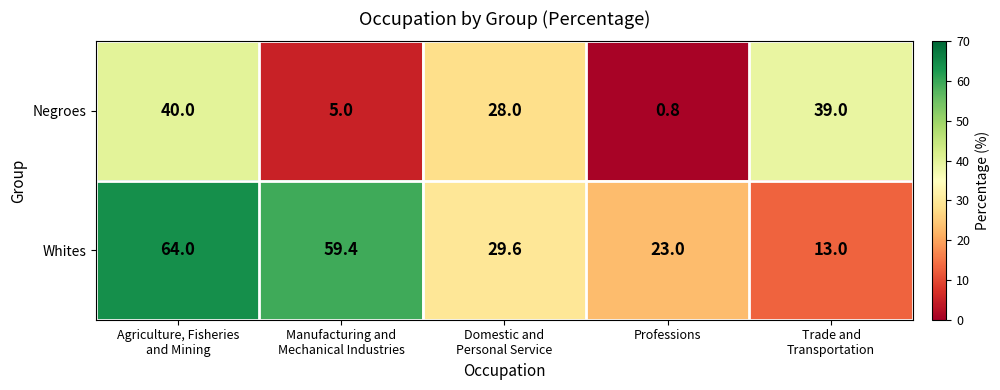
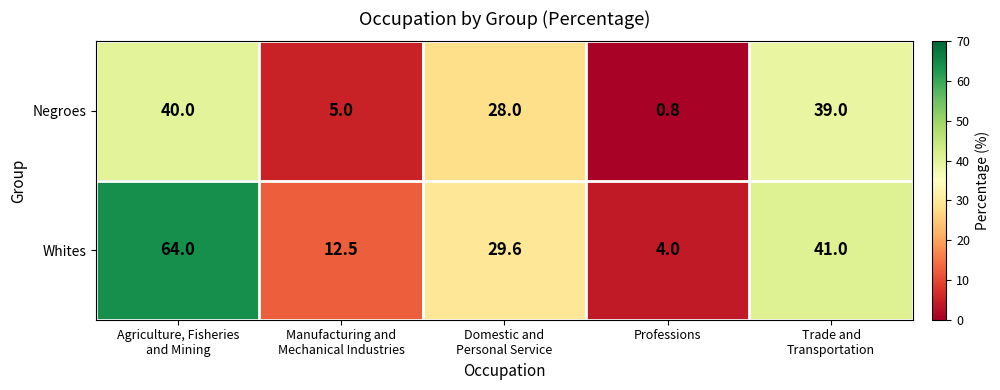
  {
    "Negroes": {
      "Agriculture, Fisheries and Mining": 40.0,
      "Manufacturing and Mechanical Industries": 5.0,
      "Domestic and Personal Service": 28.0,
      "Professions": 0.8,
      "Trade and Transportation": 39.0
    },
    "Whites": {
      "Agriculture, Fisheries and Mining": 64.0,
-     "Manufacturing and Mechanical Industries": 59.4,
+     "Manufacturing and Mechanical Industries": 12.5,
      "Domestic and Personal Service": 29.6,
-     "Professions": 23.0,
-     "Trade and Transportation": 13.0
+     "Professions": 4.0,
+     "Trade and Transportation": 41.0
    }
  }
